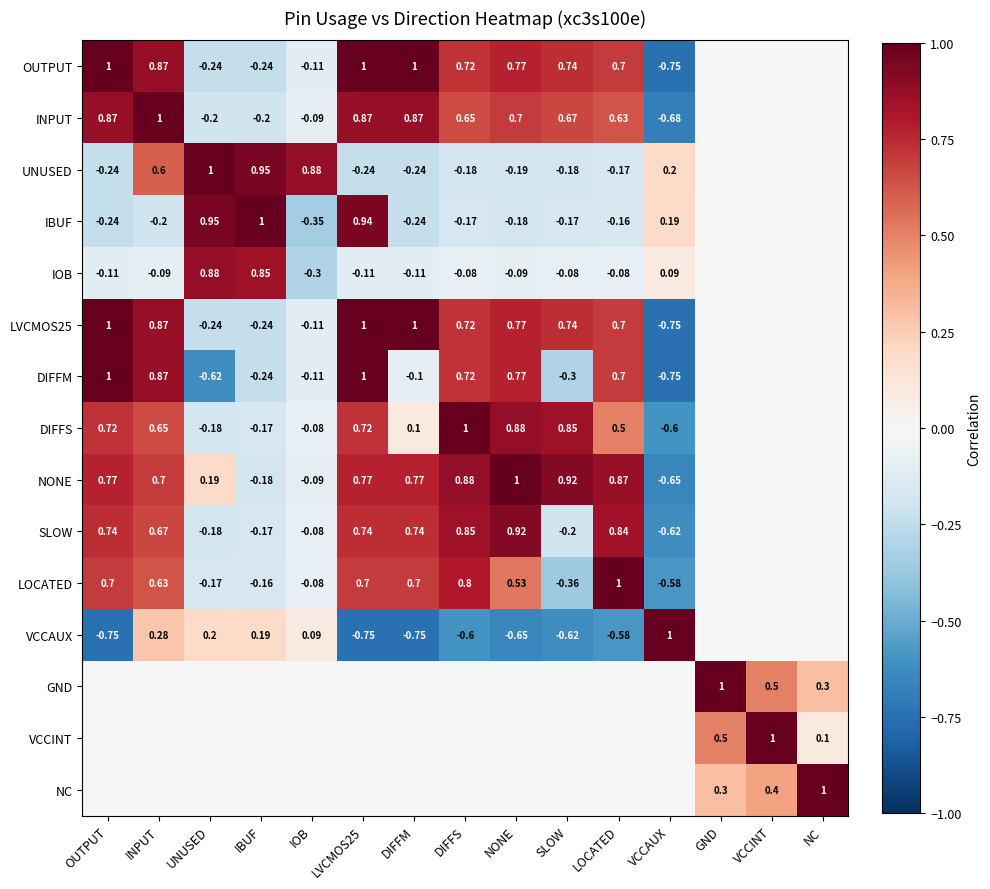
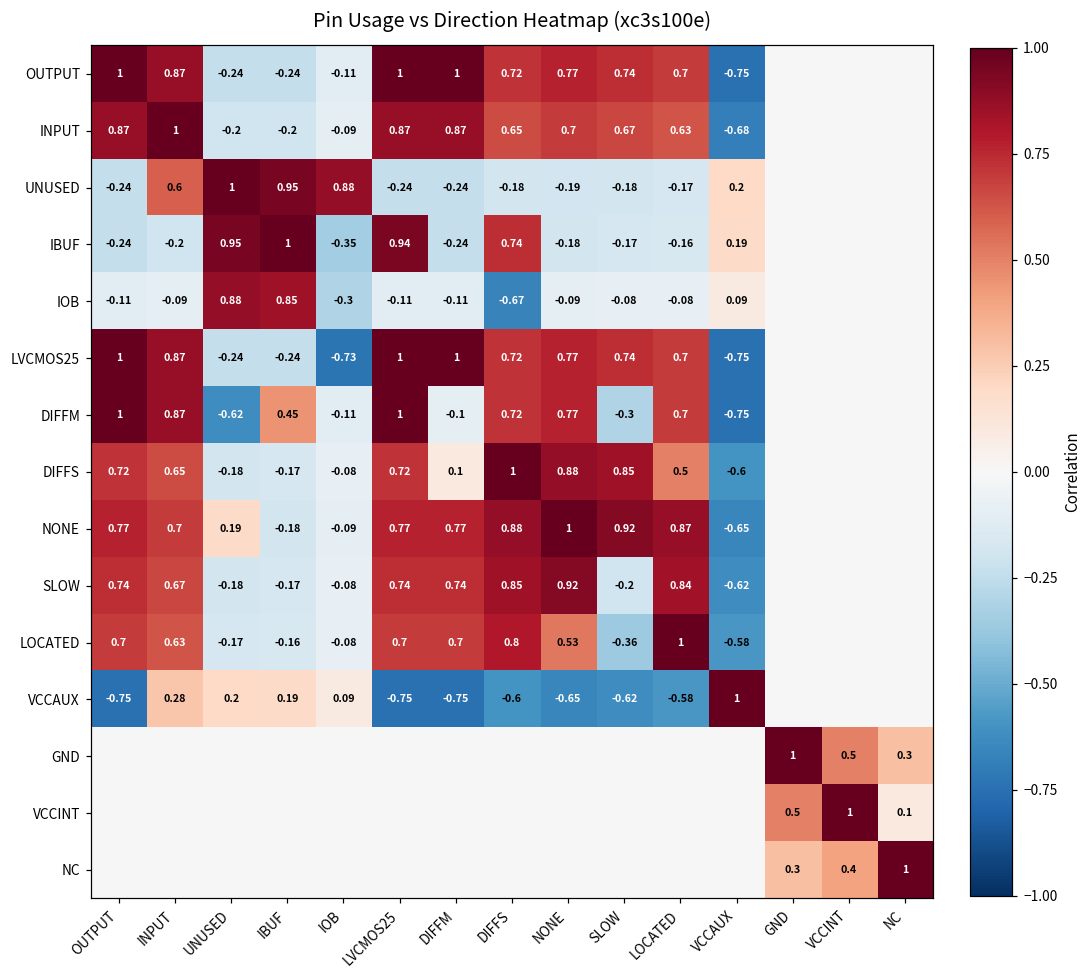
  {
    "OUTPUT": {
      "OUTPUT": 1,
      "INPUT": 0.87,
      "UNUSED": -0.24,
      "IBUF": -0.24,
      "IOB": -0.11,
      "LVCMOS25": 1,
      "DIFFM": 1,
      "DIFFS": 0.72,
      "NONE": 0.77,
      "SLOW": 0.74,
      "LOCATED": 0.7,
      "VCCAUX": -0.75
    },
    "INPUT": {
      "OUTPUT": 0.87,
      "INPUT": 1,
      "UNUSED": -0.2,
      "IBUF": -0.2,
      "IOB": -0.09,
      "LVCMOS25": 0.87,
      "DIFFM": 0.87,
      "DIFFS": 0.65,
      "NONE": 0.7,
      "SLOW": 0.67,
      "LOCATED": 0.63,
      "VCCAUX": -0.68
    },
    "UNUSED": {
      "OUTPUT": -0.24,
      "INPUT": 0.6,
      "UNUSED": 1,
      "IBUF": 0.95,
      "IOB": 0.88,
      "LVCMOS25": -0.24,
      "DIFFM": -0.24,
      "DIFFS": -0.18,
      "NONE": -0.19,
      "SLOW": -0.18,
      "LOCATED": -0.17,
      "VCCAUX": 0.2
    },
    "IBUF": {
      "OUTPUT": -0.24,
      "INPUT": -0.2,
      "UNUSED": 0.95,
      "IBUF": 1,
      "IOB": -0.35,
      "LVCMOS25": 0.94,
      "DIFFM": -0.24,
-     "DIFFS": -0.17,
+     "DIFFS": 0.74,
      "NONE": -0.18,
      "SLOW": -0.17,
      "LOCATED": -0.16,
      "VCCAUX": 0.19
    },
    "IOB": {
      "OUTPUT": -0.11,
      "INPUT": -0.09,
      "UNUSED": 0.88,
      "IBUF": 0.85,
      "IOB": -0.3,
      "LVCMOS25": -0.11,
      "DIFFM": -0.11,
-     "DIFFS": -0.08,
+     "DIFFS": -0.67,
      "NONE": -0.09,
      "SLOW": -0.08,
      "LOCATED": -0.08,
      "VCCAUX": 0.09
    },
    "LVCMOS25": {
      "OUTPUT": 1,
      "INPUT": 0.87,
      "UNUSED": -0.24,
      "IBUF": -0.24,
-     "IOB": -0.11,
+     "IOB": -0.73,
      "LVCMOS25": 1,
      "DIFFM": 1,
      "DIFFS": 0.72,
      "NONE": 0.77,
      "SLOW": 0.74,
      "LOCATED": 0.7,
      "VCCAUX": -0.75
    },
    "DIFFM": {
      "OUTPUT": 1,
      "INPUT": 0.87,
      "UNUSED": -0.62,
-     "IBUF": -0.24,
+     "IBUF": 0.45,
      "IOB": -0.11,
      "LVCMOS25": 1,
      "DIFFM": -0.1,
      "DIFFS": 0.72,
      "NONE": 0.77,
      "SLOW": -0.3,
      "LOCATED": 0.7,
      "VCCAUX": -0.75
    },
    "DIFFS": {
      "OUTPUT": 0.72,
      "INPUT": 0.65,
      "UNUSED": -0.18,
      "IBUF": -0.17,
      "IOB": -0.08,
      "LVCMOS25": 0.72,
      "DIFFM": 0.1,
      "DIFFS": 1,
      "NONE": 0.88,
      "SLOW": 0.85,
      "LOCATED": 0.5,
      "VCCAUX": -0.6
    },
    "NONE": {
      "OUTPUT": 0.77,
      "INPUT": 0.7,
      "UNUSED": 0.19,
      "IBUF": -0.18,
      "IOB": -0.09,
      "LVCMOS25": 0.77,
      "DIFFM": 0.77,
      "DIFFS": 0.88,
      "NONE": 1,
      "SLOW": 0.92,
      "LOCATED": 0.87,
      "VCCAUX": -0.65
    },
    "SLOW": {
      "OUTPUT": 0.74,
      "INPUT": 0.67,
      "UNUSED": -0.18,
      "IBUF": -0.17,
      "IOB": -0.08,
      "LVCMOS25": 0.74,
      "DIFFM": 0.74,
      "DIFFS": 0.85,
      "NONE": 0.92,
      "SLOW": -0.2,
      "LOCATED": 0.84,
      "VCCAUX": -0.62
    },
    "LOCATED": {
      "OUTPUT": 0.7,
      "INPUT": 0.63,
      "UNUSED": -0.17,
      "IBUF": -0.16,
      "IOB": -0.08,
      "LVCMOS25": 0.7,
      "DIFFM": 0.7,
      "DIFFS": 0.8,
      "NONE": 0.53,
      "SLOW": -0.36,
      "LOCATED": 1,
      "VCCAUX": -0.58
    },
    "VCCAUX": {
      "OUTPUT": -0.75,
      "INPUT": 0.28,
      "UNUSED": 0.2,
      "IBUF": 0.19,
      "IOB": 0.09,
      "LVCMOS25": -0.75,
      "DIFFM": -0.75,
      "DIFFS": -0.6,
      "NONE": -0.65,
      "SLOW": -0.62,
      "LOCATED": -0.58,
      "VCCAUX": 1
    },
    "GND": {
      "GND": 1,
      "VCCINT": 0.5,
      "NC": 0.3
    },
    "VCCINT": {
      "GND": 0.5,
      "VCCINT": 1,
      "NC": 0.1
    },
    "NC": {
      "GND": 0.3,
      "VCCINT": 0.4,
      "NC": 1
    }
  }
